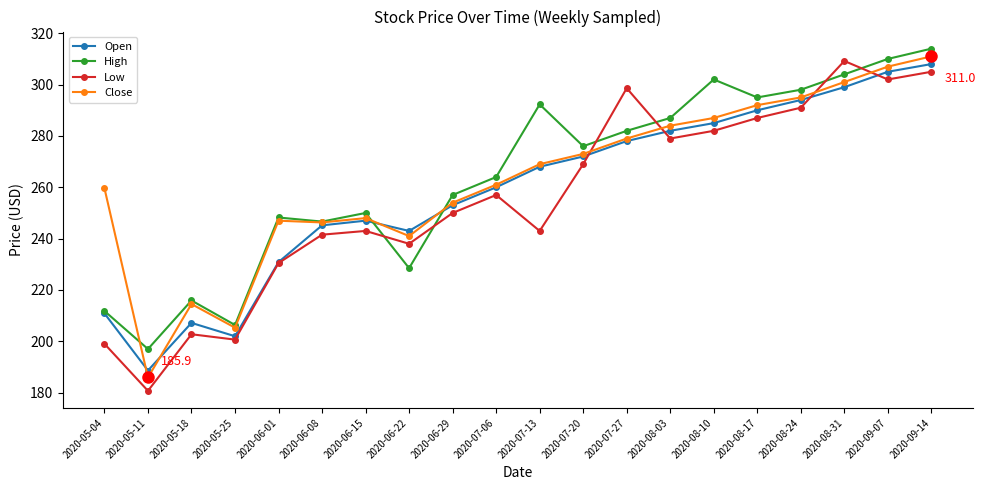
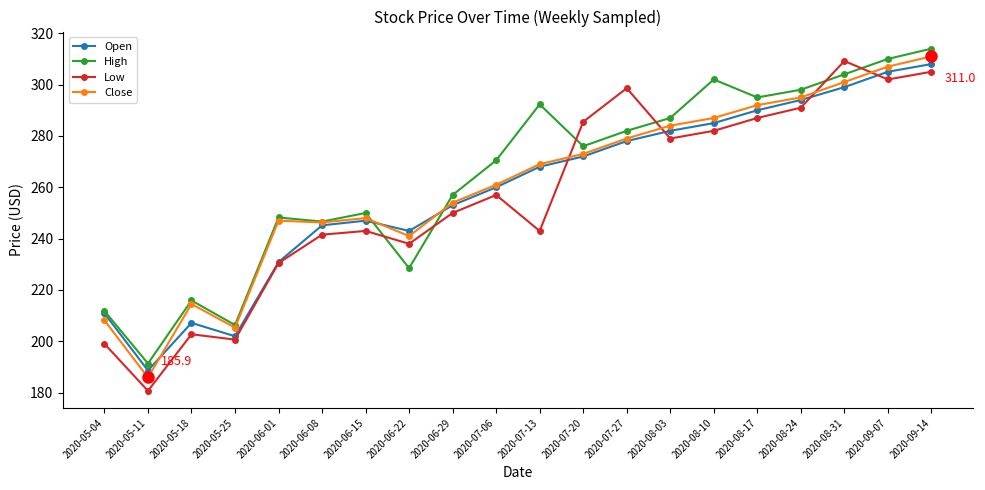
  {
    "Open": {
      "2020-05-18": 207,
      "2020-05-25": 202,
      "2020-06-08": 245,
      "2020-06-15": 247,
      "2020-06-22": 243,
      "2020-06-29": 253,
      "2020-07-06": 260,
      "2020-07-13": 268,
      "2020-07-20": 272,
      "2020-07-27": 278,
      "2020-08-03": 282,
      "2020-08-10": 285,
      "2020-08-17": 290,
      "2020-08-24": 294,
      "2020-08-31": 299,
      "2020-09-07": 305,
      "2020-09-14": 308
    },
    "High": {
-     "2020-05-11": 197,
+     "2020-05-11": 191,
      "2020-05-18": 216,
      "2020-05-25": 206,
      "2020-06-01": 248,
      "2020-06-15": 250,
      "2020-06-22": 229,
      "2020-06-29": 257,
-     "2020-07-06": 264,
+     "2020-07-06": 271,
      "2020-07-13": 292,
      "2020-07-20": 276,
      "2020-07-27": 282,
      "2020-08-03": 287,
      "2020-08-10": 302,
      "2020-08-17": 295,
      "2020-08-24": 298,
      "2020-08-31": 304,
      "2020-09-07": 310,
      "2020-09-14": 314
    },
    "Low": {
      "2020-05-04": 199,
      "2020-05-11": 181,
      "2020-05-18": 203,
      "2020-05-25": 201,
      "2020-06-08": 242,
      "2020-06-15": 243,
      "2020-06-22": 238,
      "2020-06-29": 250,
      "2020-07-06": 257,
      "2020-07-13": 243,
-     "2020-07-20": 269,
+     "2020-07-20": 286,
      "2020-07-27": 299,
      "2020-08-03": 279,
      "2020-08-10": 282,
      "2020-08-17": 287,
      "2020-08-24": 291,
      "2020-08-31": 309,
      "2020-09-07": 302
    },
    "Close": {
-     "2020-05-04": 260,
+     "2020-05-04": 208,
      "2020-05-18": 215,
      "2020-05-25": 205,
      "2020-06-01": 247,
      "2020-06-15": 248,
      "2020-06-22": 241,
      "2020-06-29": 254,
      "2020-07-06": 261,
      "2020-07-13": 269,
      "2020-07-20": 273,
      "2020-07-27": 279,
      "2020-08-03": 284,
      "2020-08-10": 287,
      "2020-08-17": 292,
      "2020-08-24": 295,
      "2020-08-31": 301,
      "2020-09-07": 307
    }
  }
